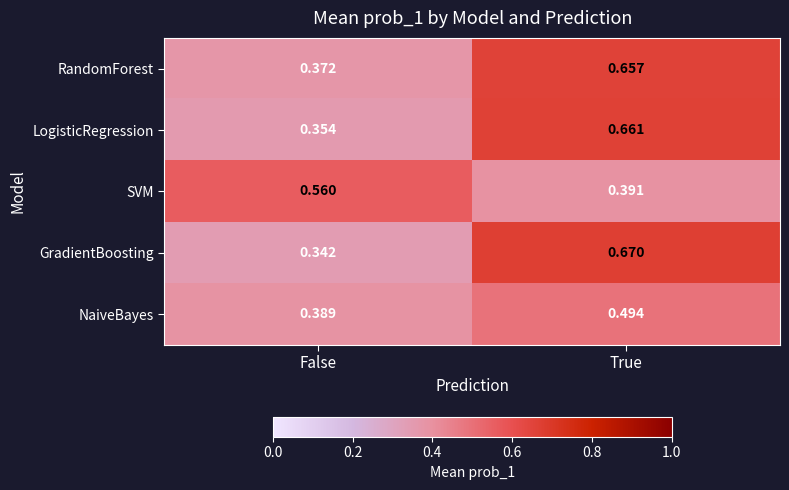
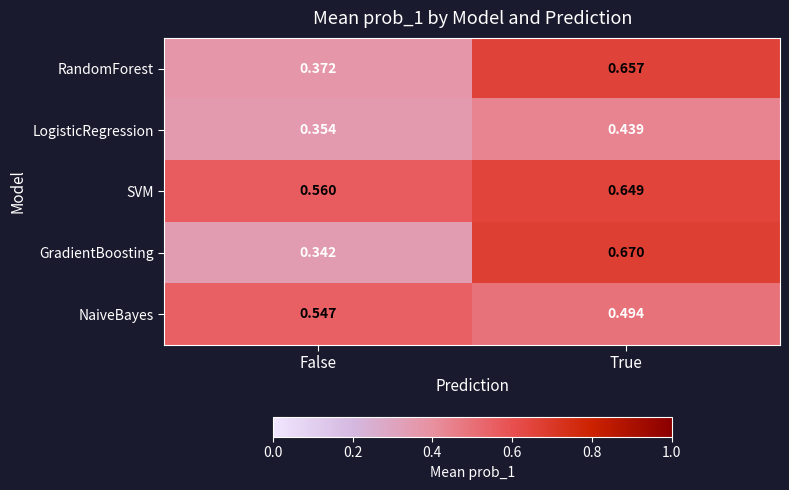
  {
    "RandomForest": {
      "False": 0.372,
      "True": 0.657
    },
    "LogisticRegression": {
      "False": 0.354,
-     "True": 0.661
+     "True": 0.439
    },
    "SVM": {
      "False": 0.560,
-     "True": 0.391
+     "True": 0.649
    },
    "GradientBoosting": {
      "False": 0.342,
      "True": 0.670
    },
    "NaiveBayes": {
-     "False": 0.389,
+     "False": 0.547,
      "True": 0.494
    }
  }
